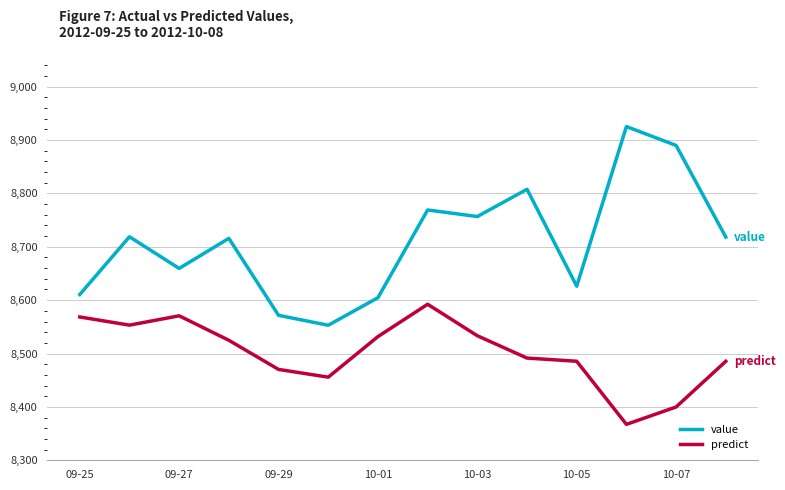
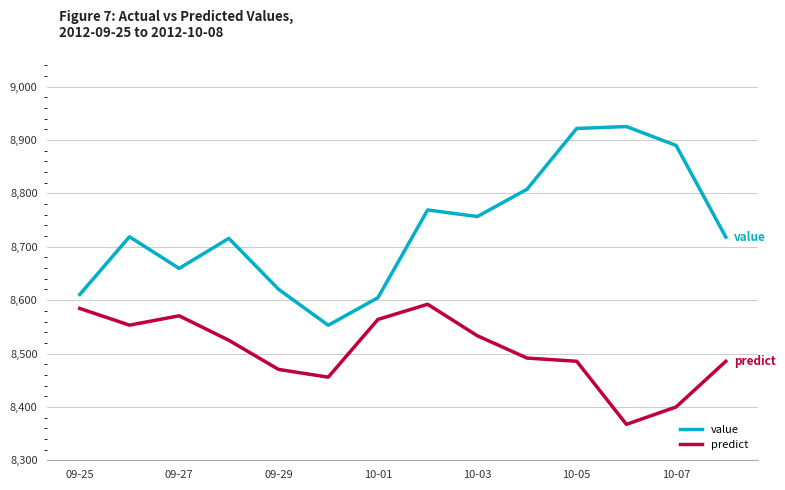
  {
    "value": {
      "09-25": "8,610",
      "09-27": "8,660",
-     "09-29": "8,570",
+     "09-29": "8,620",
      "10-01": "8,600",
      "10-03": "8,760",
-     "10-05": "8,630",
+     "10-05": "8,920",
      "10-07": "8,890"
    },
    "predict": {
-     "09-25": "8,570",
+     "09-25": "8,580",
      "09-27": "8,570",
      "09-29": "8,470",
-     "10-01": "8,530",
+     "10-01": "8,560",
      "10-03": "8,530",
      "10-05": "8,490",
      "10-07": "8,400"
    }
  }
